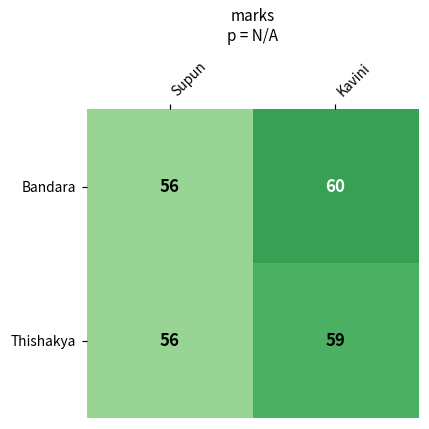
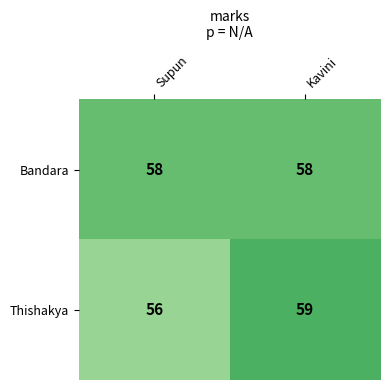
  {
    "Bandara": {
-     "Supun": 56,
-     "Kavini": 60
+     "Supun": 58,
+     "Kavini": 58
    },
    "Thishakya": {
      "Supun": 56,
      "Kavini": 59
    }
  }
